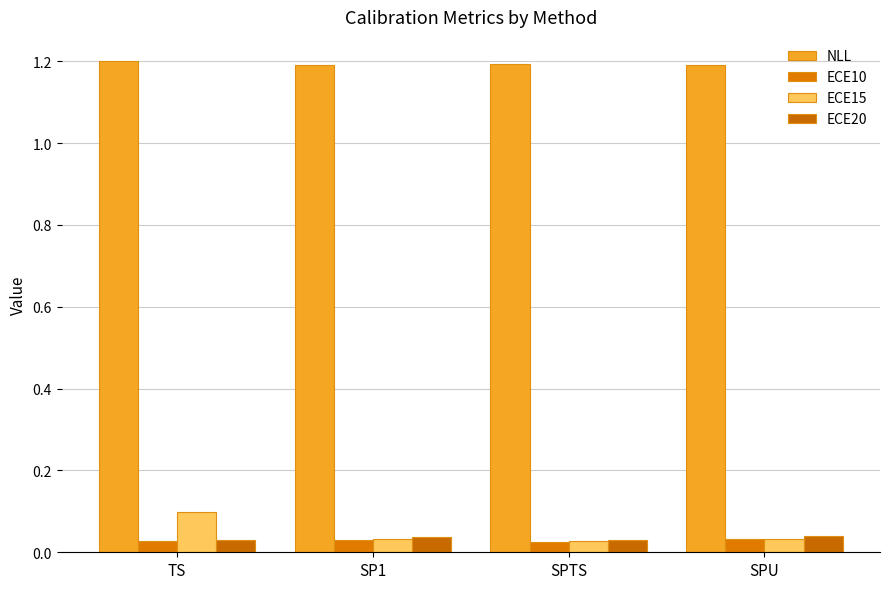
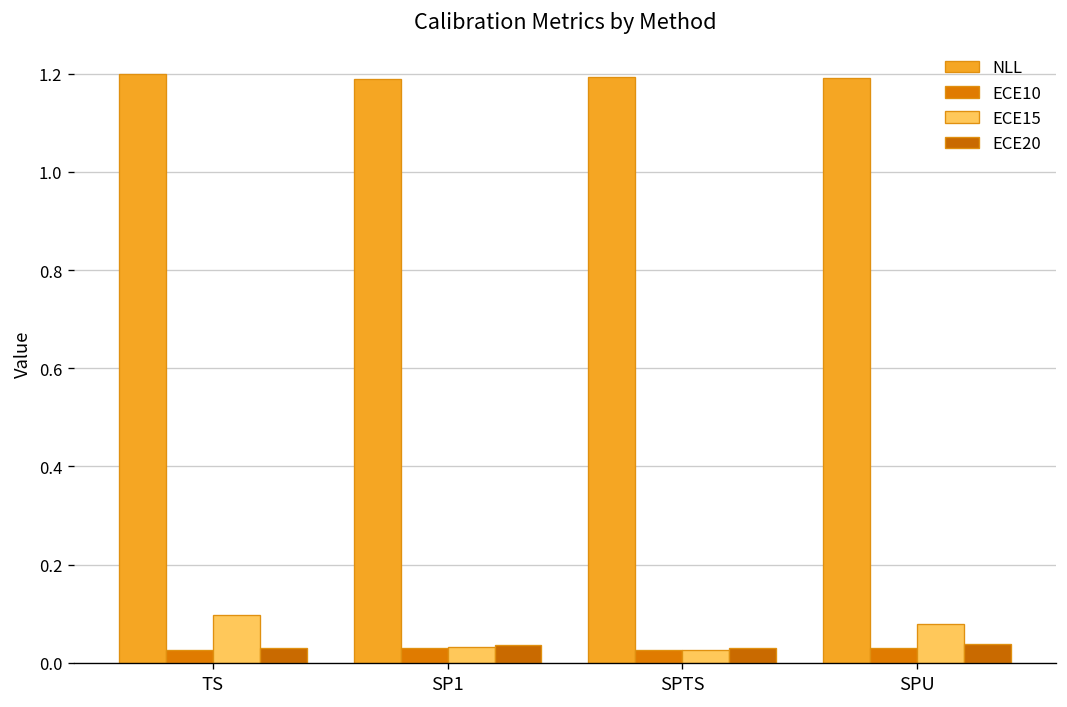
  {
    "ECE15": {
      "TS": 0.10,
      "SP1": 0.03,
      "SPTS": 0.03,
-     "SPU": 0.03
+     "SPU": 0.08
    }
  }
